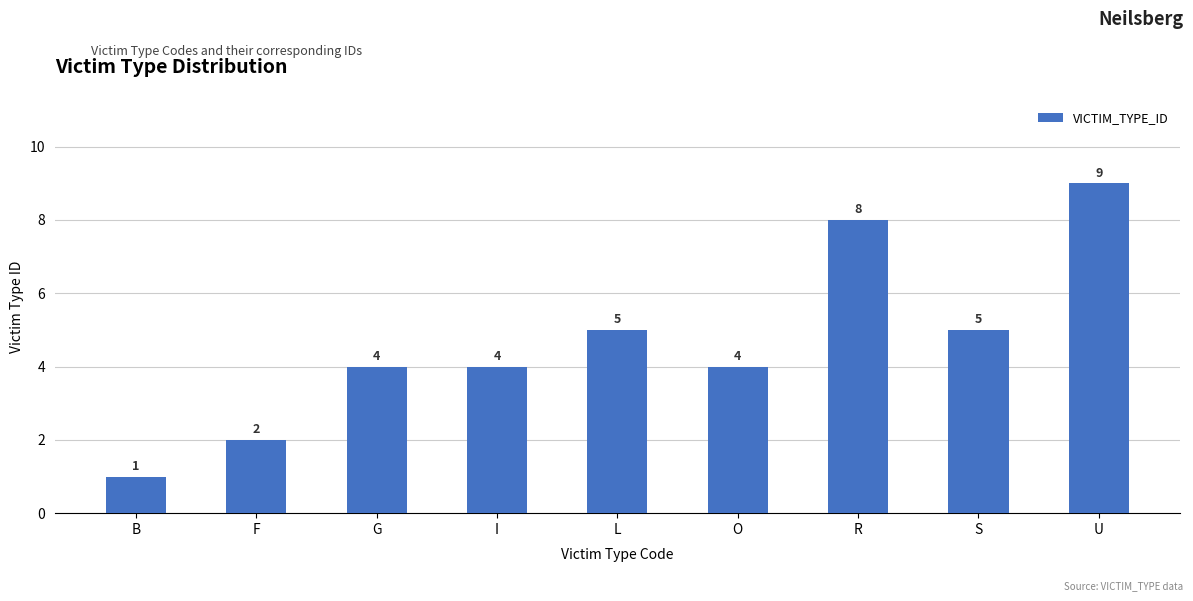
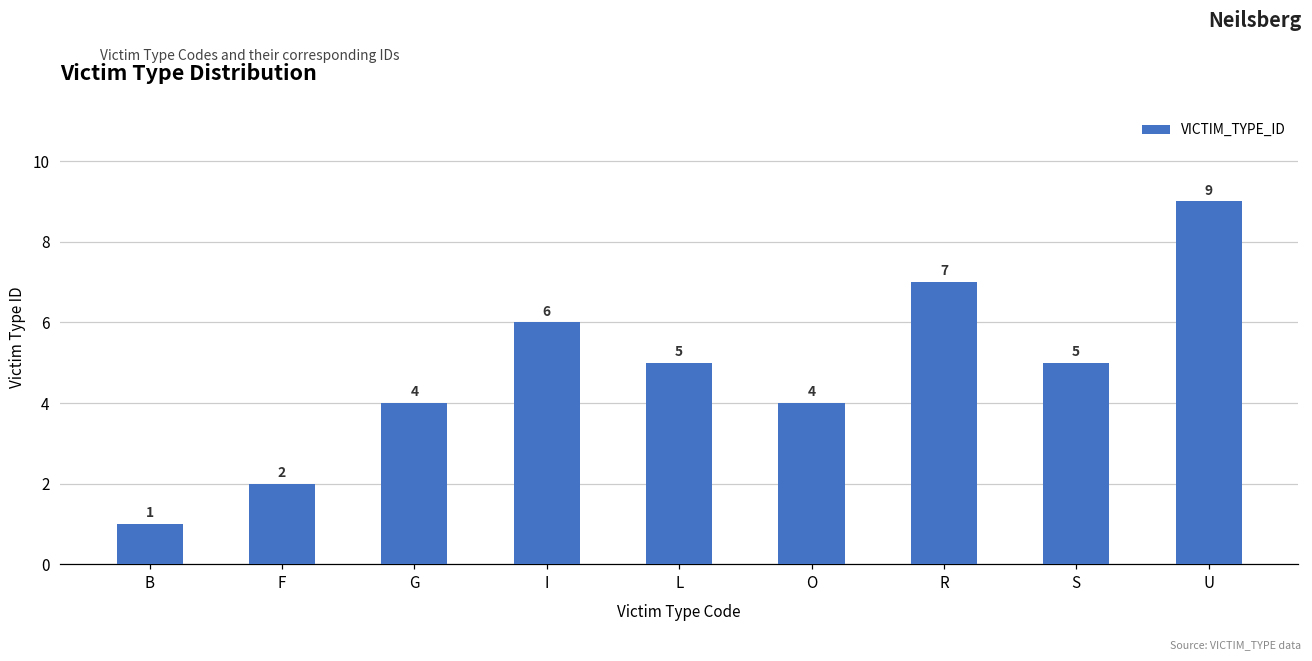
  {
    "B": 1,
    "F": 2,
    "G": 4,
-   "I": 4,
+   "I": 6,
    "L": 5,
    "O": 4,
-   "R": 8,
+   "R": 7,
    "S": 5,
    "U": 9
  }
